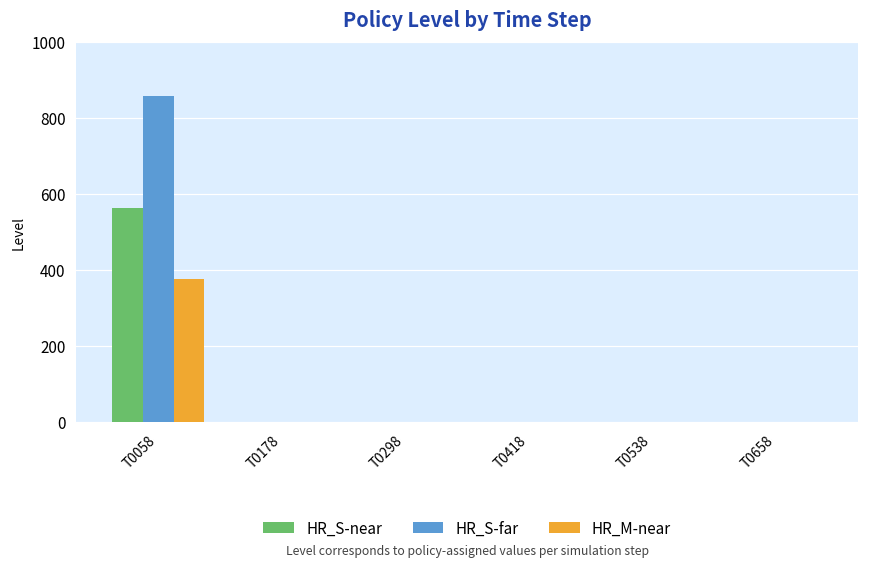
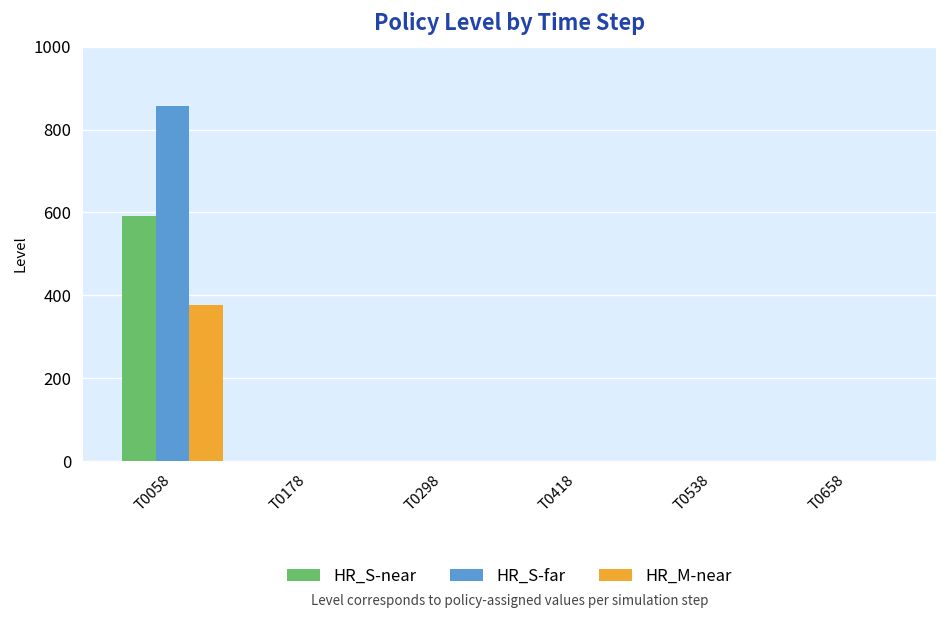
  {
    "HR_S-near": {
-     "T0058": 560,
+     "T0058": 590,
      "T0178": 0,
      "T0298": 0,
      "T0418": 0,
      "T0538": 0,
      "T0658": 0
    },
    "HR_S-far": {
      "T0058": 860,
      "T0178": 0,
      "T0298": 0,
      "T0418": 0,
      "T0538": 0,
      "T0658": 0
    },
    "HR_M-near": {
      "T0058": 380,
      "T0178": 0,
      "T0298": 0,
      "T0418": 0,
      "T0538": 0,
      "T0658": 0
    }
  }
